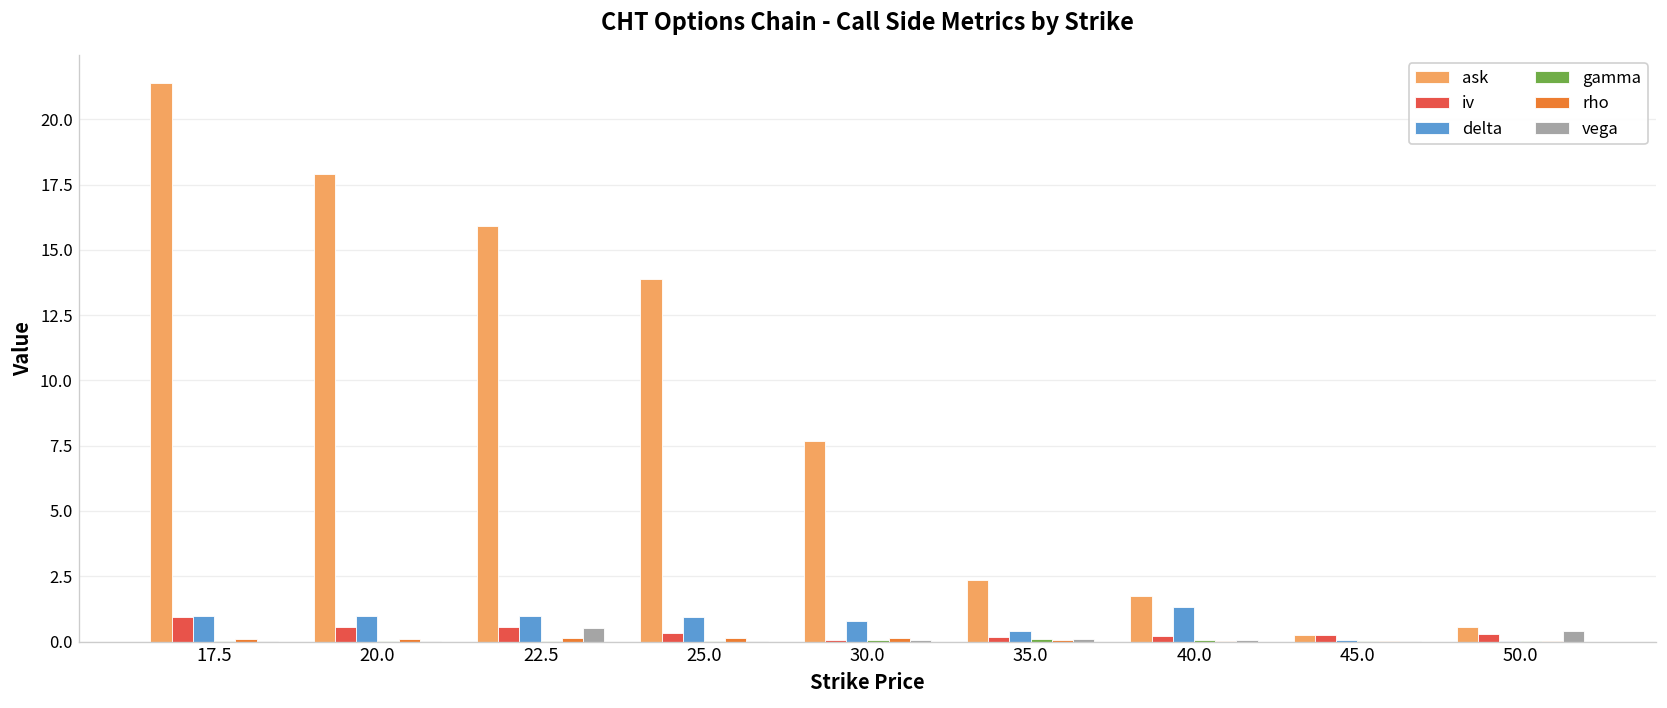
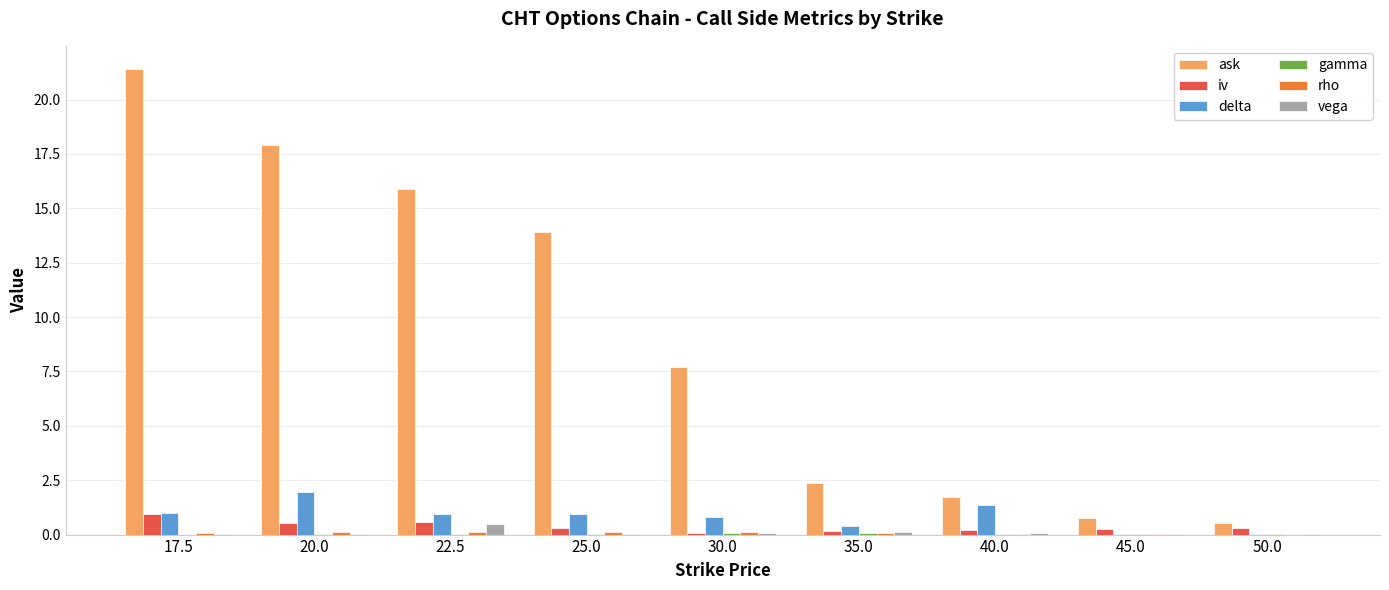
  {
    "ask": {
      "17.5": 21.4,
      "20.0": 17.9,
      "22.5": 15.9,
      "25.0": 13.9,
      "30.0": 7.7,
      "35.0": 2.4,
      "40.0": 1.8,
-     "45.0": 0.3,
+     "45.0": 0.8,
      "50.0": 0.6
    },
    "delta": {
      "17.5": 1.0,
-     "20.0": 1.0,
+     "20.0": 2.0,
      "22.5": 1.0,
      "25.0": 0.9,
      "30.0": 0.8,
      "35.0": 0.4,
      "40.0": 1.3
    },
    "vega": {
      "22.5": 0.5,
-     "50.0": 0.4
+     "50.0": 0.0
    }
  }
